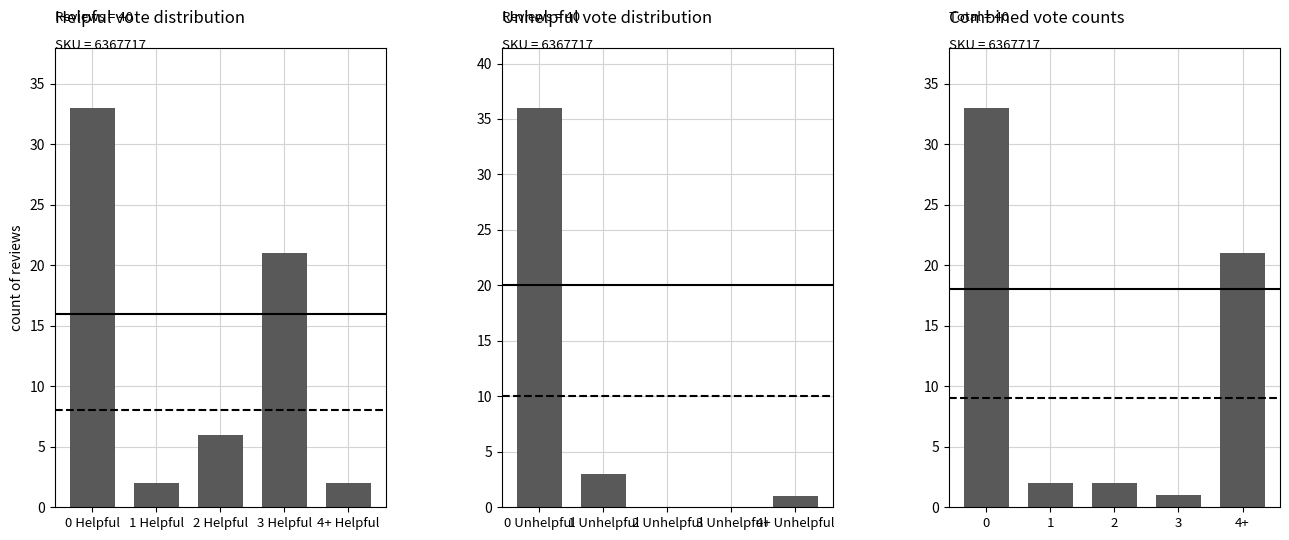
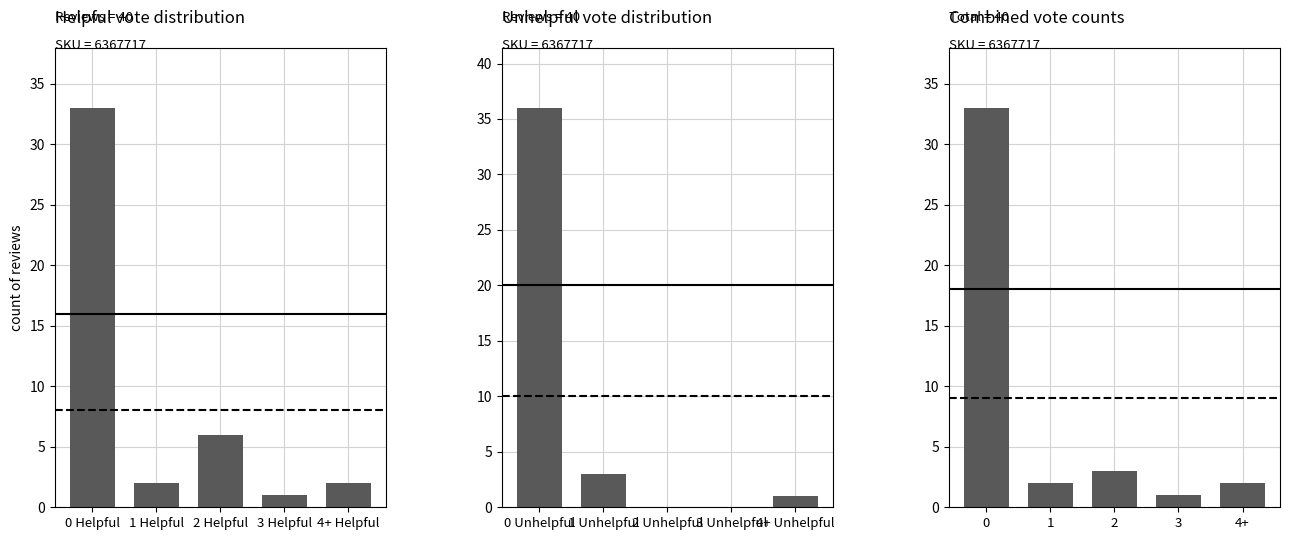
  {
    "Helpful vote distribution": {
      "0 Helpful": 33,
      "1 Helpful": 2,
      "2 Helpful": 6,
-     "3 Helpful": 21,
+     "3 Helpful": 1,
      "4+ Helpful": 2
    },
    "Unhelpful vote distribution": {
      "0 Unhelpful": 36.0,
      "1 Unhelpful": 3.0,
      "2 Unhelpful": 0.0,
      "4+ Unhelpful": 1.0
    },
    "Combined vote counts": {
      "0": 33,
      "1": 2,
-     "2": 2,
+     "2": 3,
      "3": 1,
-     "4+": 21
+     "4+": 2
    }
  }
